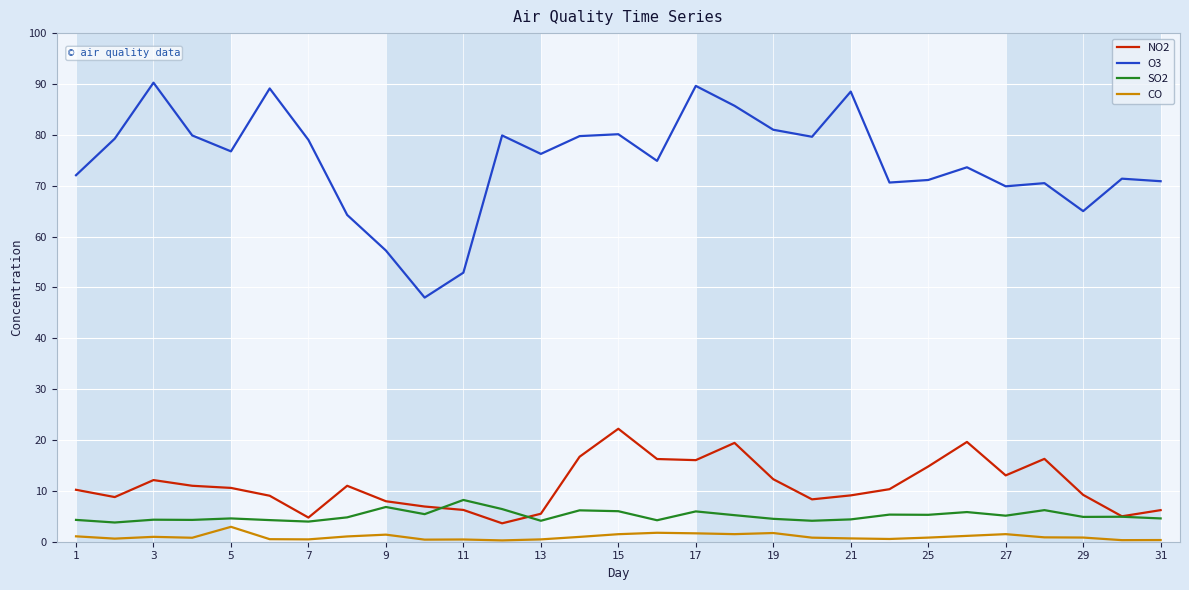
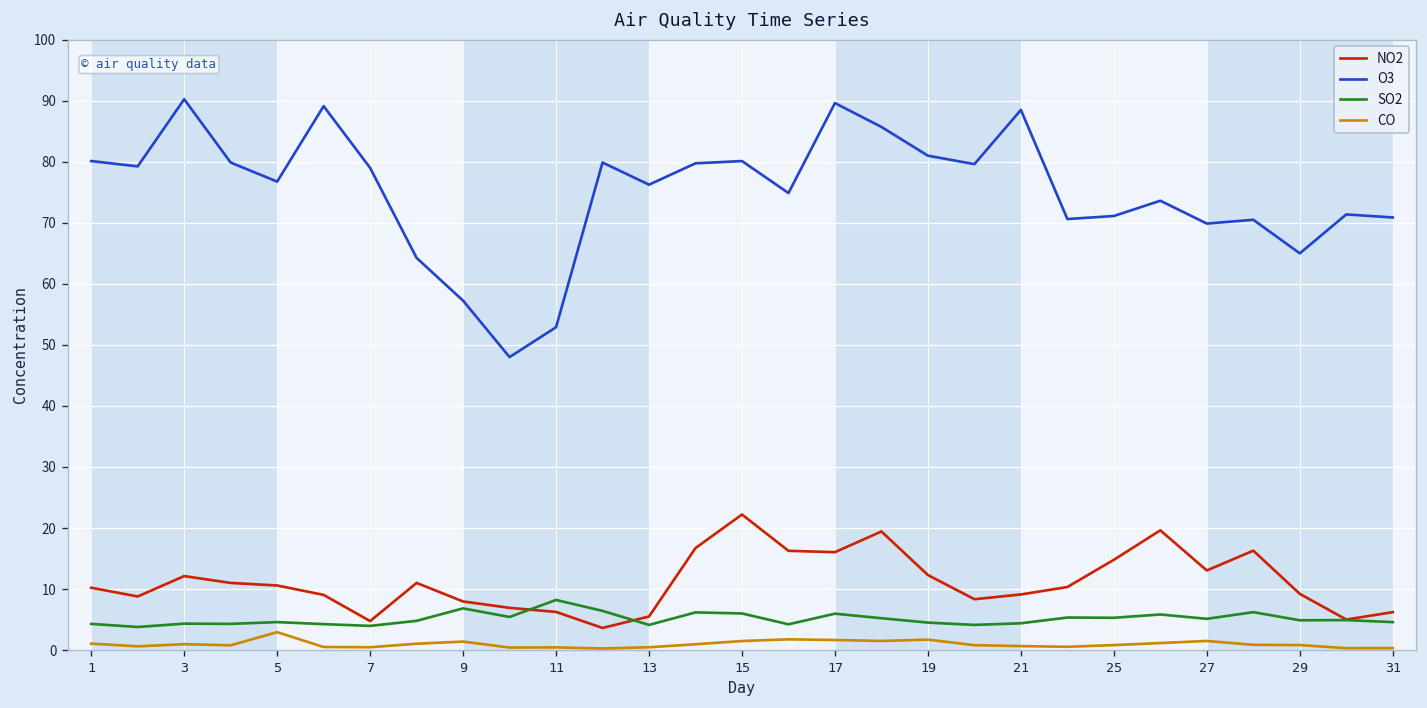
  {
    "NO2": {
      "1": 10,
      "3": 12,
      "5": 11,
      "7": 5,
      "9": 8,
      "11": 6,
      "13": 6,
      "15": 22,
      "17": 16,
      "19": 12,
      "21": 9,
      "25": 15,
      "27": 13,
      "29": 9,
      "31": 6
    },
    "O3": {
-     "1": 72,
+     "1": 80,
      "3": 90,
      "5": 77,
      "7": 79,
      "9": 57,
      "11": 53,
      "13": 76,
      "15": 80,
      "17": 90,
      "19": 81,
      "21": 89,
      "25": 71,
      "27": 70,
      "29": 65,
      "31": 71
    },
    "SO2": {
      "1": 4,
      "3": 4,
      "5": 5,
      "7": 4,
      "9": 7,
      "11": 8,
      "13": 4,
      "15": 6,
      "17": 6,
      "19": 5,
      "21": 4,
      "25": 5,
      "27": 5,
      "29": 5,
      "31": 5
    },
    "CO": {
      "1": 1,
      "3": 1,
      "5": 3,
      "7": 0,
      "9": 1,
      "11": 0,
      "13": 0,
      "15": 1,
      "17": 2,
      "19": 2,
      "21": 1,
      "25": 1,
      "27": 1,
      "29": 1,
      "31": 0
    }
  }
